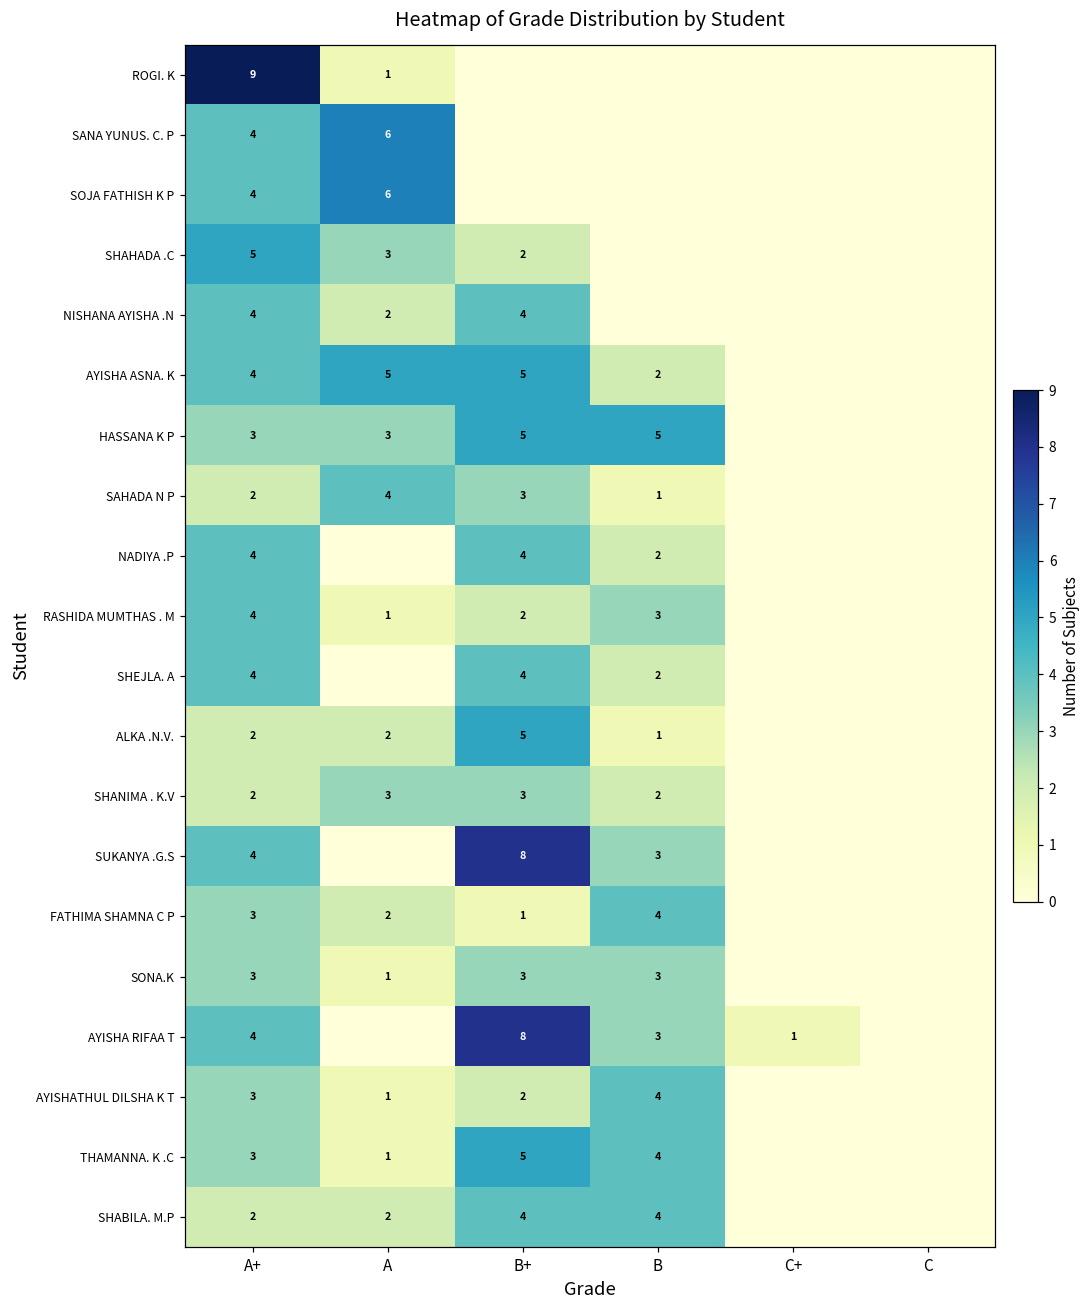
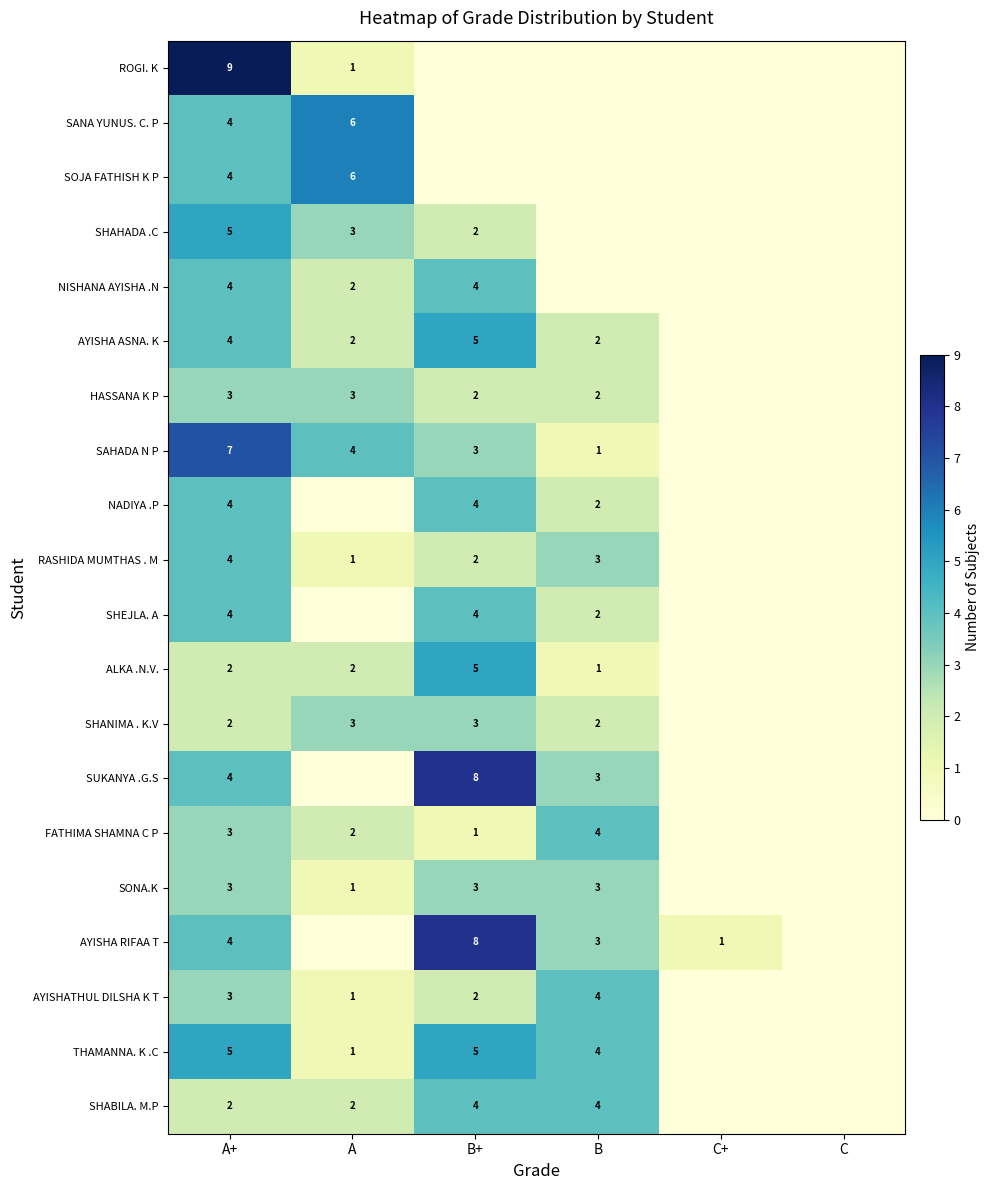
  {
    "ROGI. K": {
      "A+": 9,
      "A": 1
    },
    "SANA YUNUS. C. P": {
      "A+": 4,
      "A": 6
    },
    "SOJA FATHISH K P": {
      "A+": 4,
      "A": 6
    },
    "SHAHADA .C": {
      "A+": 5,
      "A": 3,
      "B+": 2
    },
    "NISHANA AYISHA .N": {
      "A+": 4,
      "A": 2,
      "B+": 4
    },
    "AYISHA ASNA. K": {
      "A+": 4,
-     "A": 5,
+     "A": 2,
      "B+": 5,
      "B": 2
    },
    "HASSANA K P": {
      "A+": 3,
      "A": 3,
-     "B+": 5,
-     "B": 5
+     "B+": 2,
+     "B": 2
    },
    "SAHADA N P": {
-     "A+": 2,
+     "A+": 7,
      "A": 4,
      "B+": 3,
      "B": 1
    },
    "NADIYA .P": {
      "A+": 4,
      "B+": 4,
      "B": 2
    },
    "RASHIDA MUMTHAS . M": {
      "A+": 4,
      "A": 1,
      "B+": 2,
      "B": 3
    },
    "SHEJLA. A": {
      "A+": 4,
      "B+": 4,
      "B": 2
    },
    "ALKA .N.V.": {
      "A+": 2,
      "A": 2,
      "B+": 5,
      "B": 1
    },
    "SHANIMA . K.V": {
      "A+": 2,
      "A": 3,
      "B+": 3,
      "B": 2
    },
    "SUKANYA .G.S": {
      "A+": 4,
      "B+": 8,
      "B": 3
    },
    "FATHIMA SHAMNA C P": {
      "A+": 3,
      "A": 2,
      "B+": 1,
      "B": 4
    },
    "SONA.K": {
      "A+": 3,
      "A": 1,
      "B+": 3,
      "B": 3
    },
    "AYISHA RIFAA T": {
      "A+": 4,
      "B+": 8,
      "B": 3,
      "C+": 1
    },
    "AYISHATHUL DILSHA K T": {
      "A+": 3,
      "A": 1,
      "B+": 2,
      "B": 4
    },
    "THAMANNA. K .C": {
-     "A+": 3,
+     "A+": 5,
      "A": 1,
      "B+": 5,
      "B": 4
    },
    "SHABILA. M.P": {
      "A+": 2,
      "A": 2,
      "B+": 4,
      "B": 4
    }
  }
